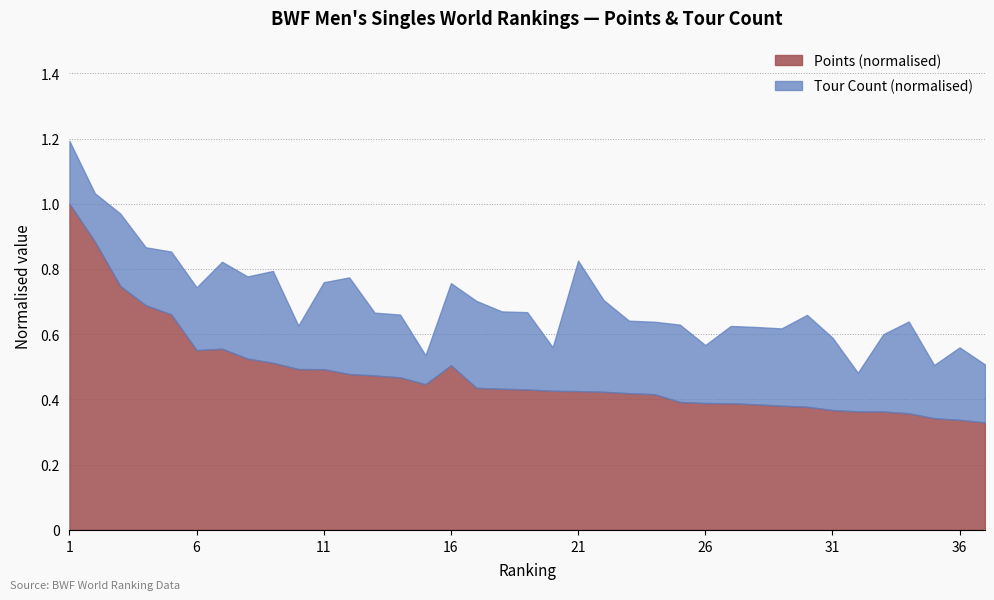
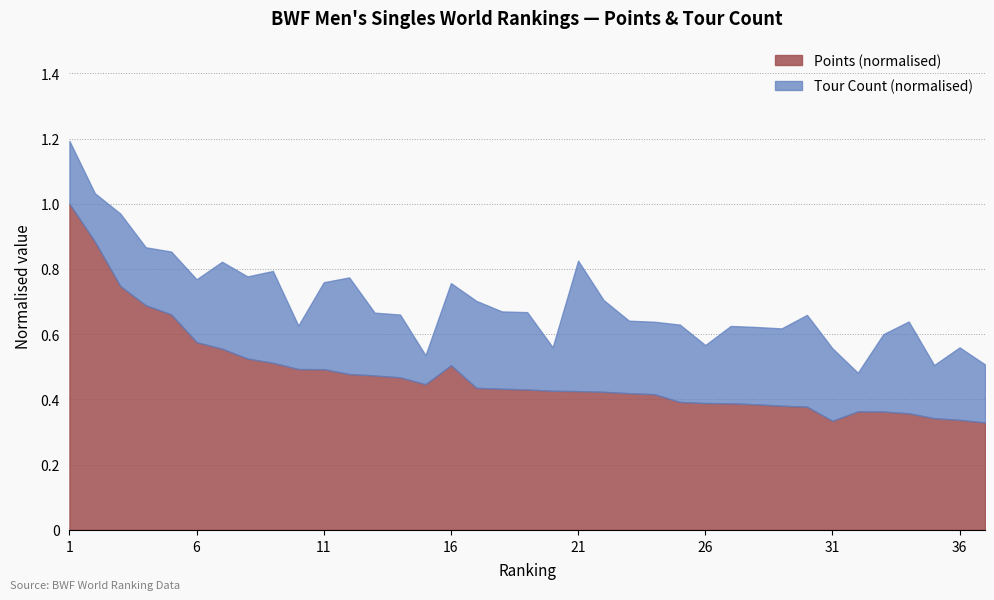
  {
    "Points (normalised)": {
      "1": 1.00,
-     "6": 0.55,
+     "6": 0.58,
      "11": 0.49,
      "16": 0.50,
      "21": 0.43,
      "26": 0.39,
-     "31": 0.37,
+     "31": 0.33,
      "36": 0.34
    },
    "Tour Count (normalised)": {
      "1": 0.19,
      "6": 0.19,
      "11": 0.27,
      "16": 0.25,
      "21": 0.40,
      "26": 0.18,
      "31": 0.22,
      "36": 0.22
    }
  }
